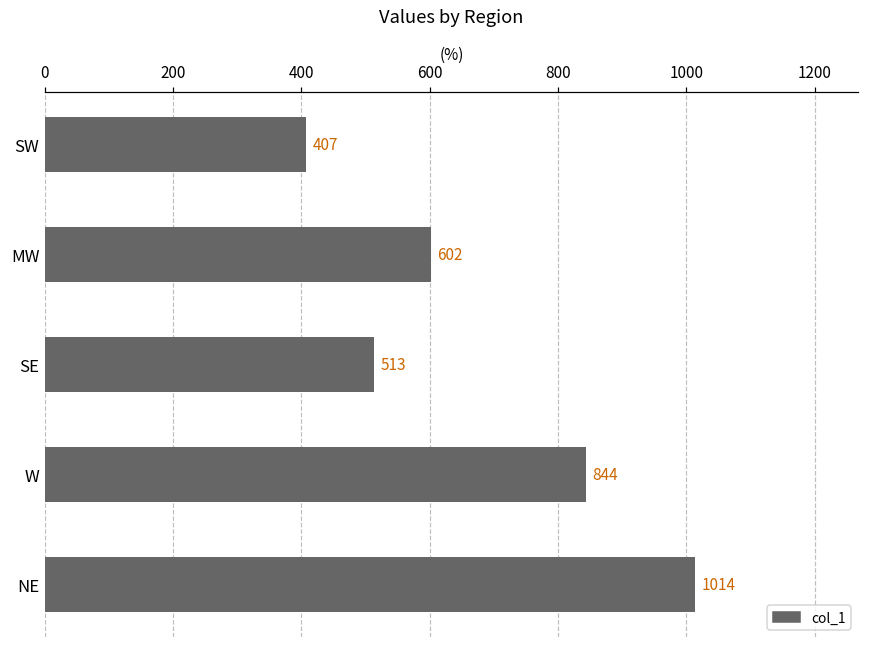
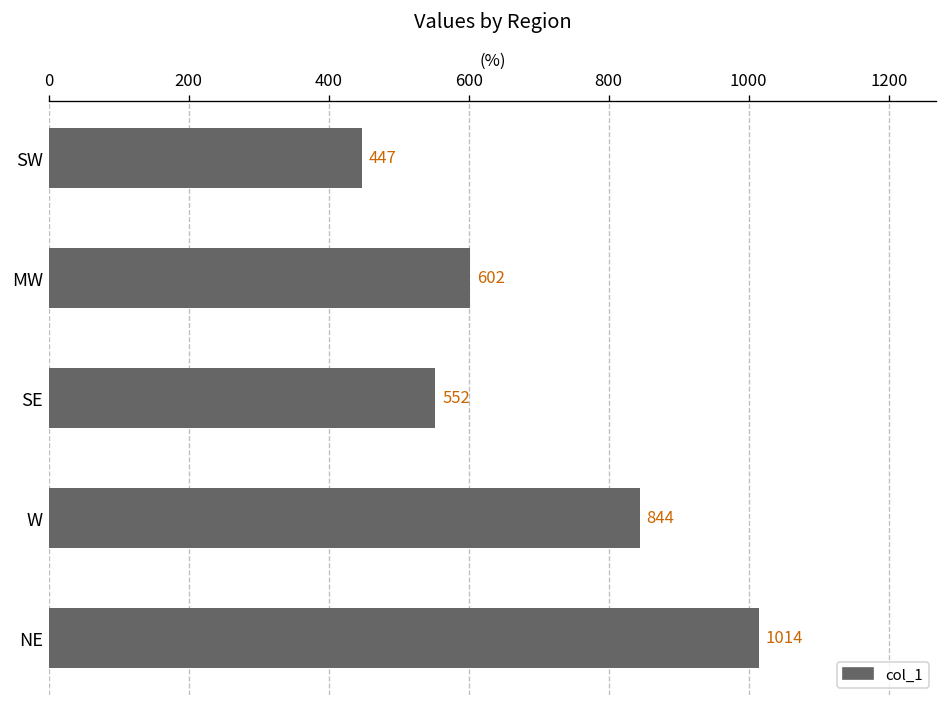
  {
-   "SW": 407,
+   "SW": 447,
    "MW": 602,
-   "SE": 513,
+   "SE": 552,
    "W": 844,
    "NE": 1014
  }
